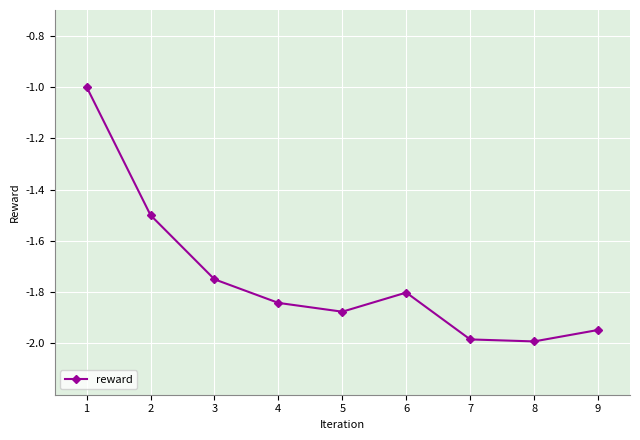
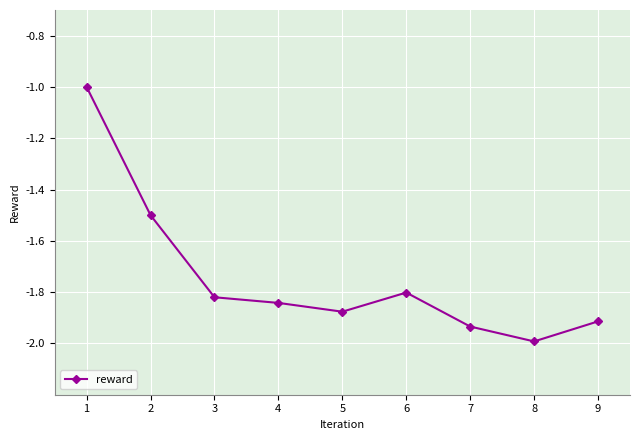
  {
    "1": -1.00,
    "2": -1.50,
-   "3": -1.75,
+   "3": -1.82,
    "4": -1.84,
    "5": -1.88,
    "6": -1.80,
-   "7": -1.98,
+   "7": -1.93,
    "8": -1.99,
-   "9": -1.95
+   "9": -1.91
  }
